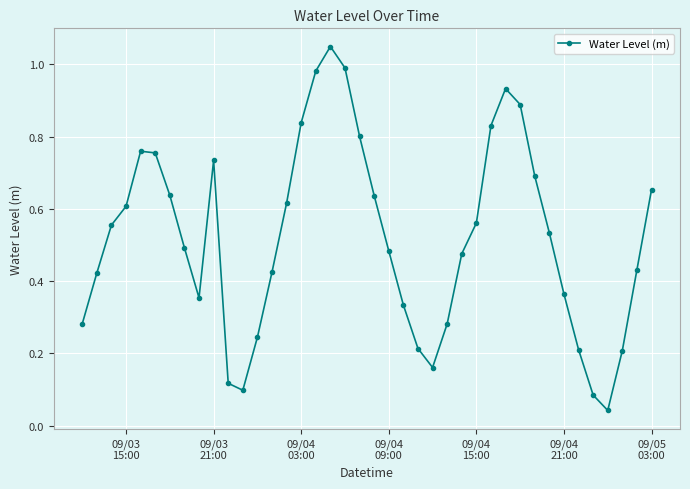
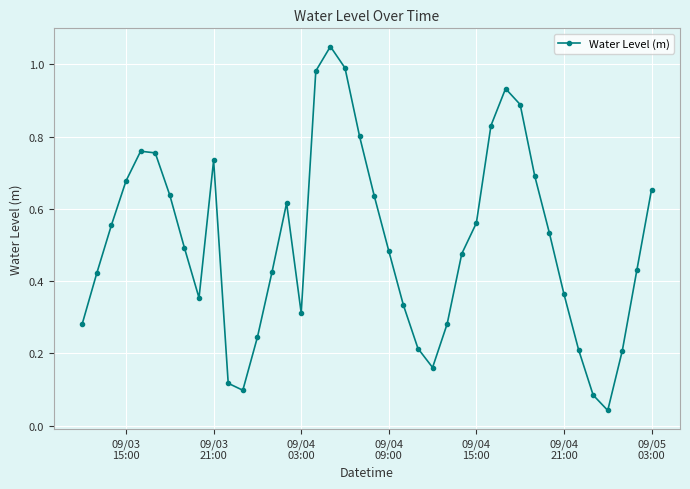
  {
-   "09/03 15:00": 0.61,
+   "09/03 15:00": 0.68,
    "09/03 21:00": 0.73,
-   "09/04 03:00": 0.84,
+   "09/04 03:00": 0.31,
    "09/04 09:00": 0.48,
    "09/04 15:00": 0.56,
    "09/04 21:00": 0.36,
    "09/05 03:00": 0.65
  }
